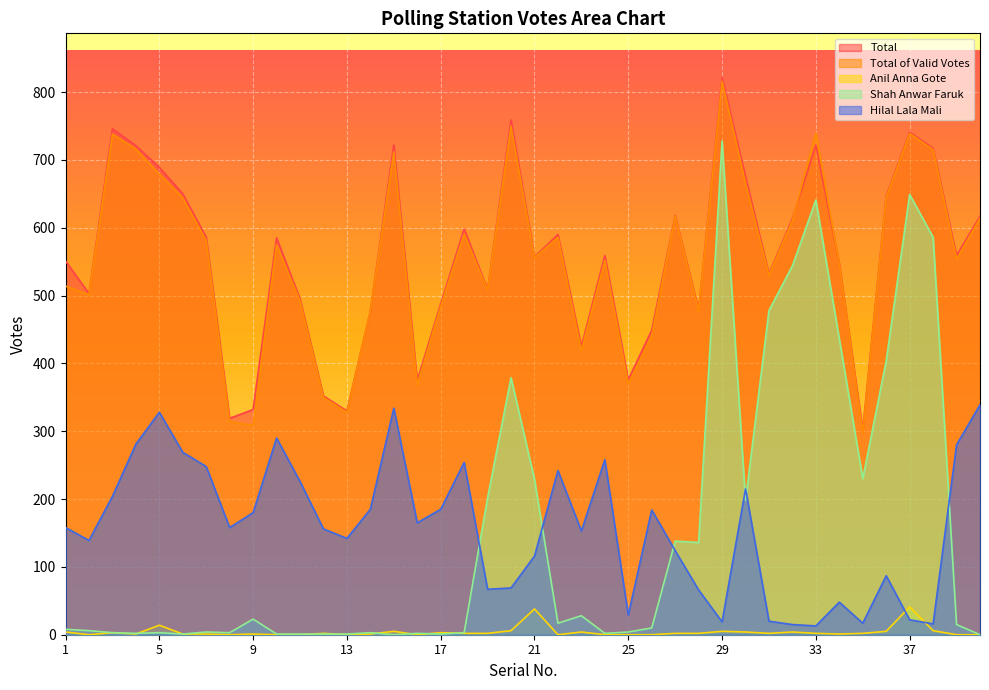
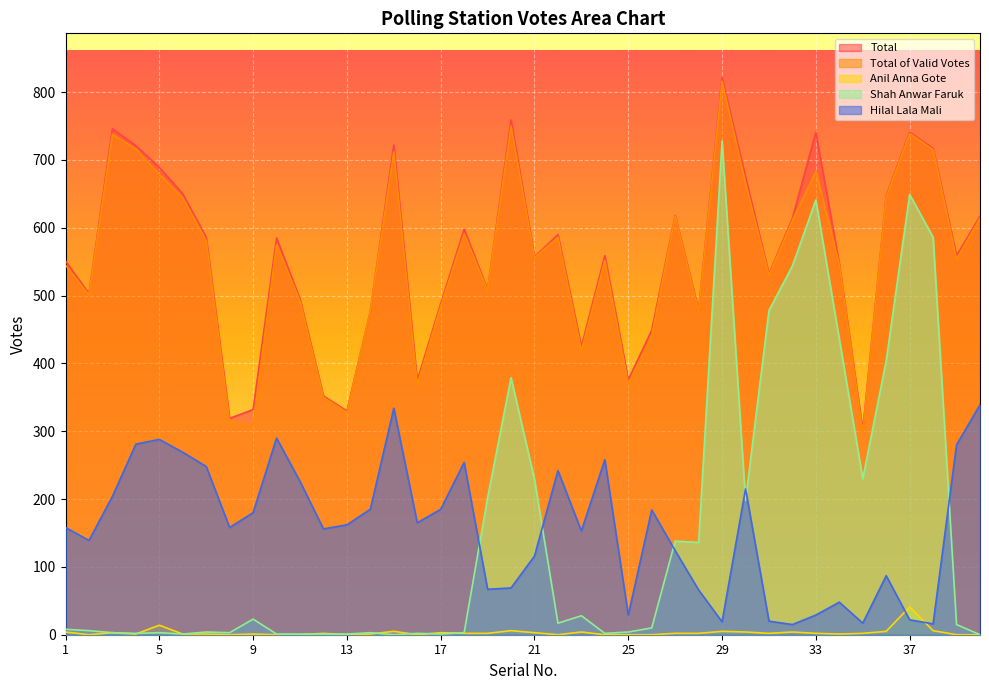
  {
    "Total": {
      "1": 550,
      "5": 690,
      "9": 330,
      "17": 490,
      "25": 380,
      "29": 820,
-     "33": 720
+     "33": 740
    },
    "Total of Valid Votes": {
-     "1": 510,
+     "1": 550,
      "5": 680,
      "9": 310,
      "17": 480,
      "25": 370,
      "29": 820,
-     "33": 740
+     "33": 680
    },
    "Anil Anna Gote": {
      "1": 0,
      "5": 10,
      "9": 0,
-     "21": 40,
+     "21": 0,
      "25": 0,
      "29": 10,
      "33": 0,
      "37": 40
    },
    "Shah Anwar Faruk": {
      "1": 10,
      "5": 0,
      "9": 20,
      "21": 230,
      "25": 0,
      "29": 730,
      "33": 640,
      "37": 650
    },
    "Hilal Lala Mali": {
      "1": 160,
-     "5": 330,
+     "5": 290,
      "9": 180,
-     "13": 140,
+     "13": 160,
      "17": 190,
      "21": 120,
      "25": 30,
      "29": 20,
-     "33": 10,
+     "33": 30,
      "37": 20
    }
  }
